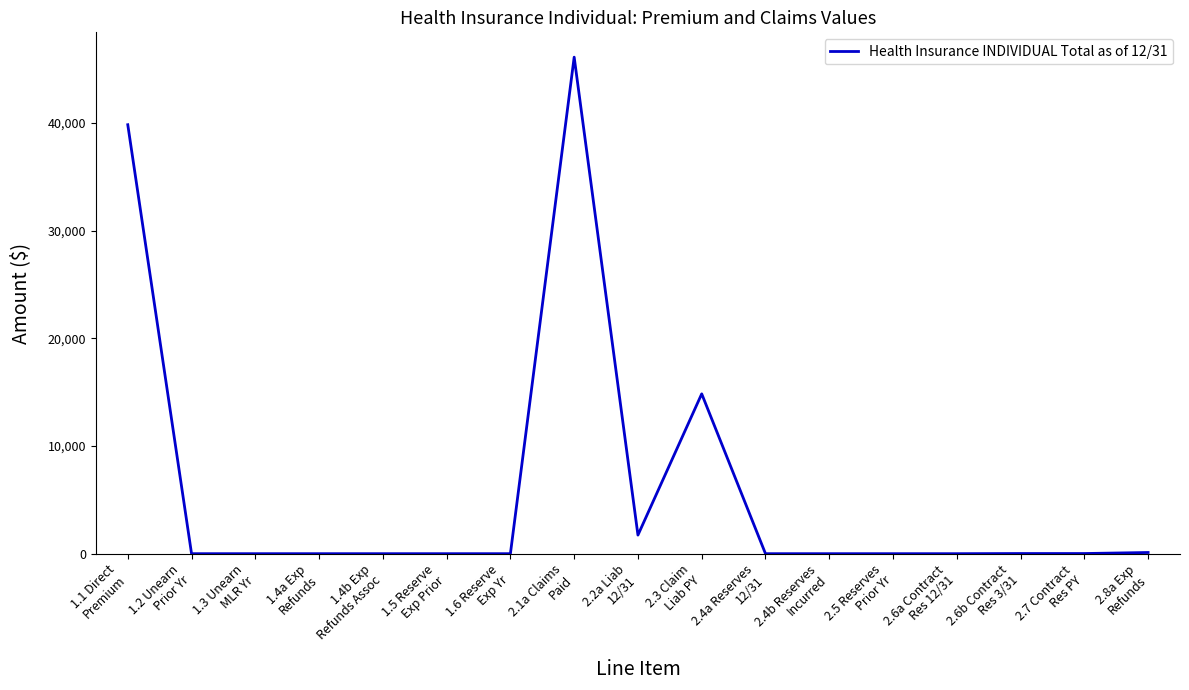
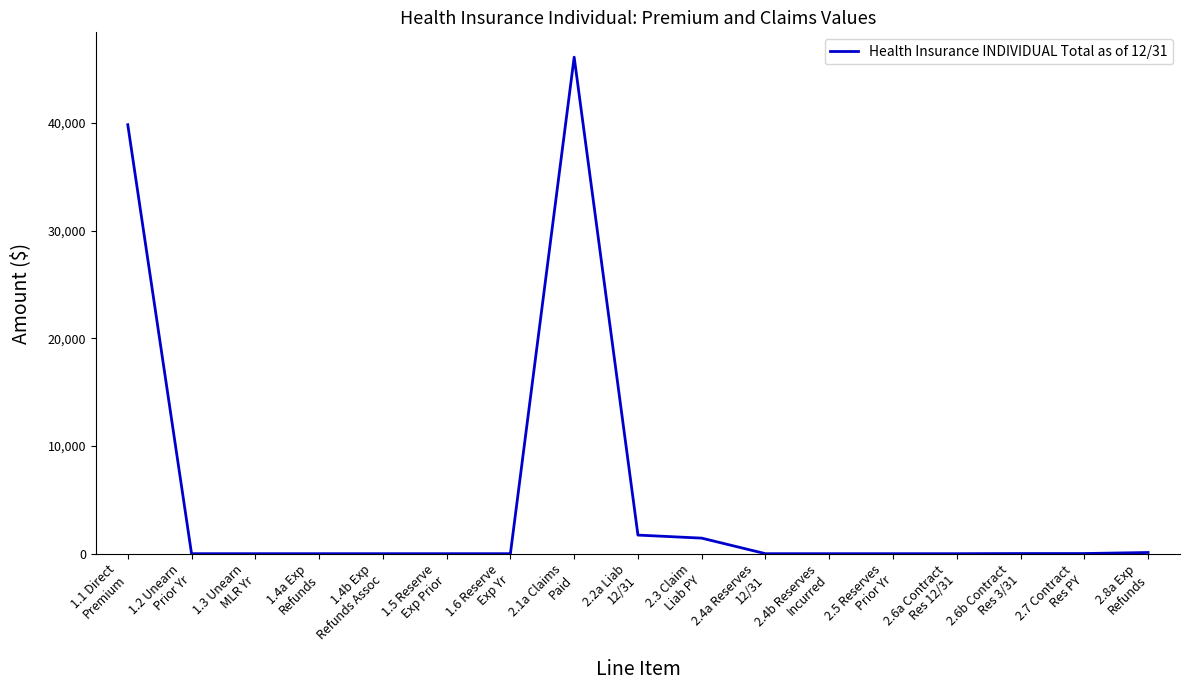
  {
    "1.1 Direct Premium": "39,800",
    "1.2 Unearn Prior Yr": "0",
    "1.3 Unearn MLR Yr": "0",
    "1.4a Exp Refunds": "0",
    "1.4b Exp Refunds Assoc": "0",
    "1.5 Reserve Exp Prior": "0",
    "1.6 Reserve Exp Yr": "0",
    "2.1a Claims Paid": "46,100",
    "2.2a Liab 12/31": "1,700",
-   "2.3 Claim Liab PY": "14,800",
+   "2.3 Claim Liab PY": "1,400",
    "2.4a Reserves 12/31": "0",
    "2.4b Reserves Incurred": "0",
    "2.5 Reserves Prior Yr": "0",
    "2.6a Contract Res 12/31": "0",
    "2.6b Contract Res 3/31": "0",
    "2.7 Contract Res PY": "0",
    "2.8a Exp Refunds": "100"
  }
